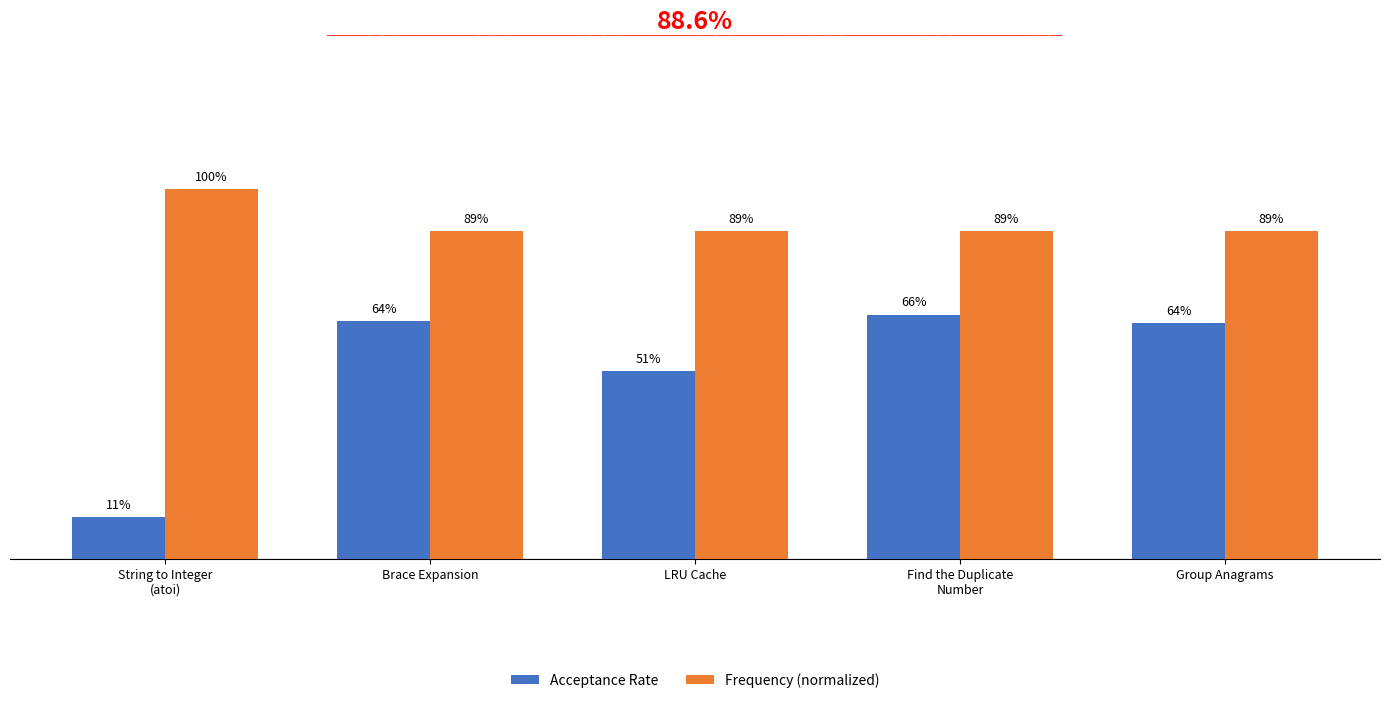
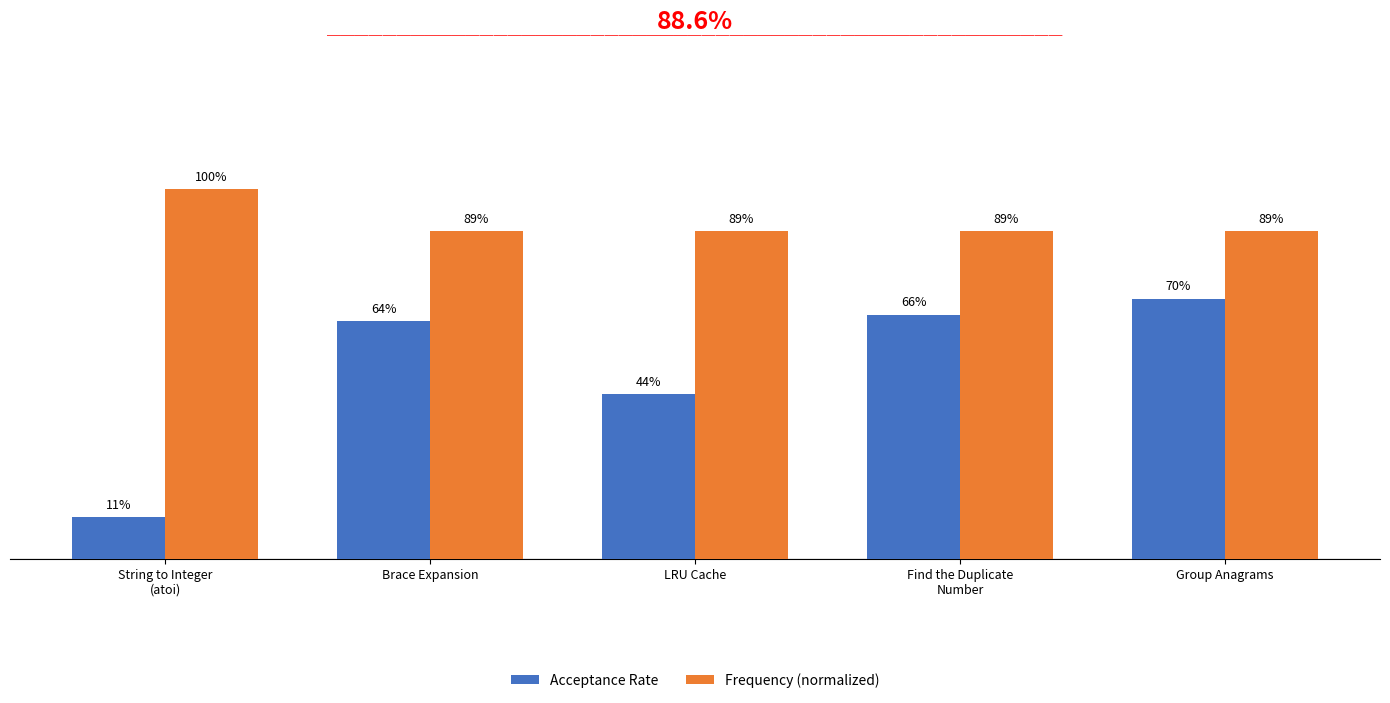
  {
    "Acceptance Rate": {
      "String to Integer (atoi)": "11%",
      "Brace Expansion": "64%",
-     "LRU Cache": "51%",
+     "LRU Cache": "44%",
      "Find the Duplicate Number": "66%",
-     "Group Anagrams": "64%"
+     "Group Anagrams": "70%"
    },
    "Frequency (normalized)": {
      "String to Integer (atoi)": "100%",
      "Brace Expansion": "89%",
      "LRU Cache": "89%",
      "Find the Duplicate Number": "89%",
      "Group Anagrams": "89%"
    }
  }
